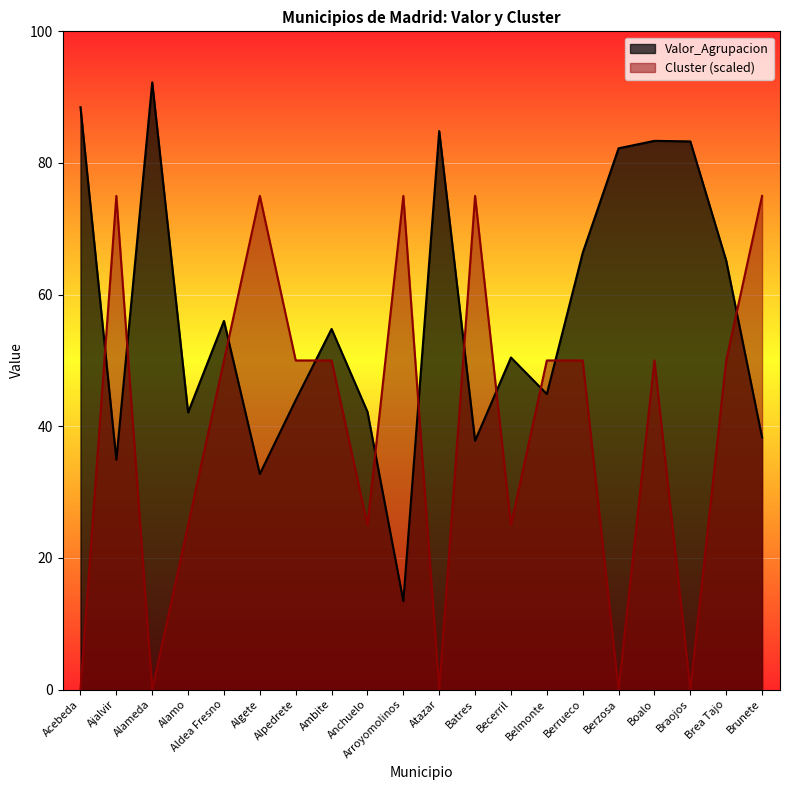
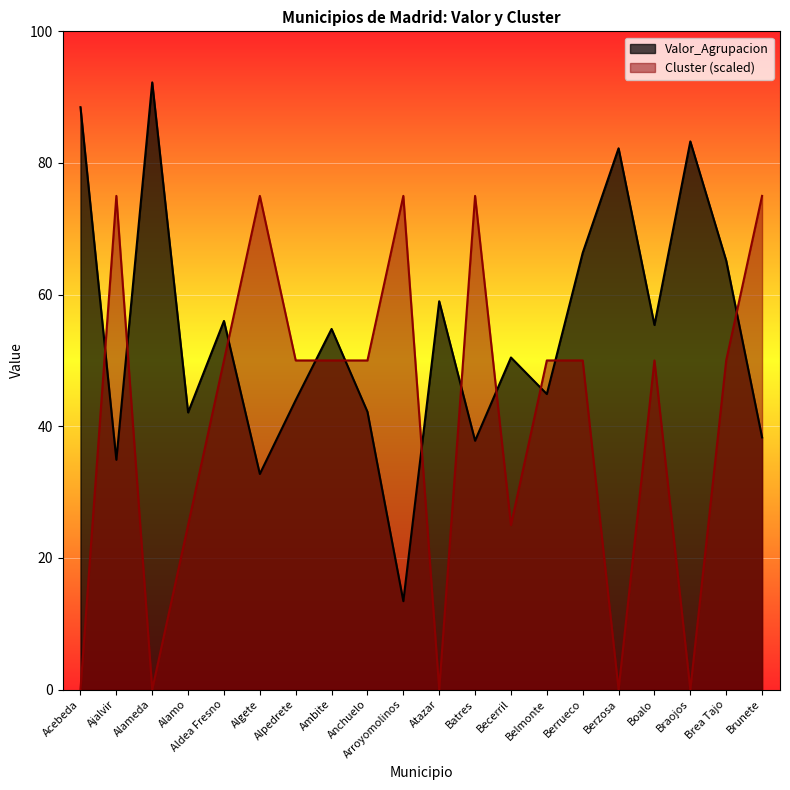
  {
    "Valor_Agrupacion": {
      "Acebeda": 88,
      "Ajalvir": 35,
      "Alameda": 92,
      "Alamo": 42,
      "Aldea Fresno": 56,
      "Algete": 33,
      "Alpedrete": 44,
      "Ambite": 55,
      "Anchuelo": 42,
      "Arroyomolinos": 13,
-     "Atazar": 85,
+     "Atazar": 59,
      "Batres": 38,
      "Becerril": 50,
      "Belmonte": 45,
      "Berrueco": 66,
      "Berzosa": 82,
-     "Boalo": 83,
+     "Boalo": 55,
      "Braojos": 83,
      "Brea Tajo": 65,
      "Brunete": 38
    },
    "Cluster (scaled)": {
      "Acebeda": 0,
      "Ajalvir": 75,
      "Alameda": 0,
      "Alamo": 25,
      "Aldea Fresno": 50,
      "Algete": 75,
      "Alpedrete": 50,
      "Ambite": 50,
-     "Anchuelo": 25,
+     "Anchuelo": 50,
      "Arroyomolinos": 75,
      "Atazar": 0,
      "Batres": 75,
      "Becerril": 25,
      "Belmonte": 50,
      "Berrueco": 50,
      "Berzosa": 0,
      "Boalo": 50,
      "Braojos": 0,
      "Brea Tajo": 50,
      "Brunete": 75
    }
  }
